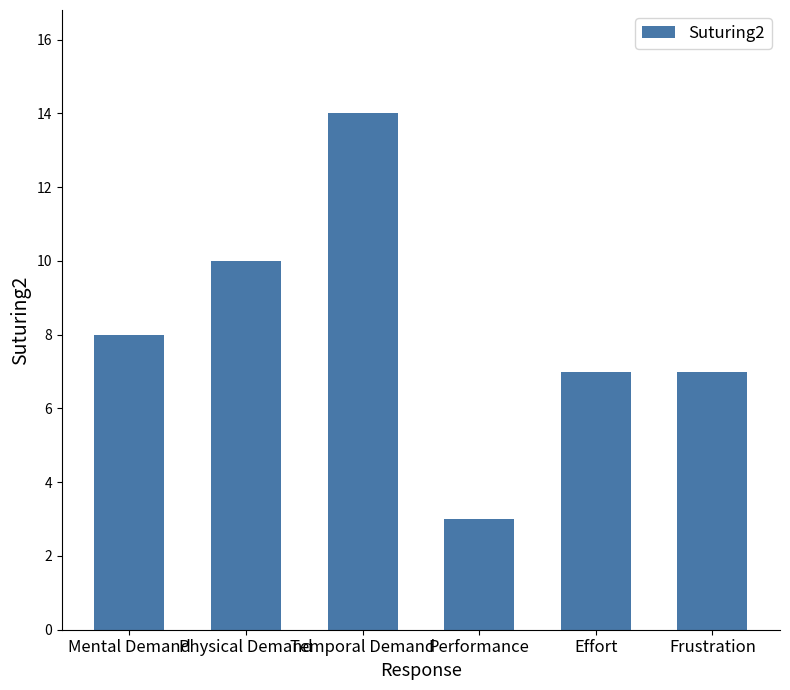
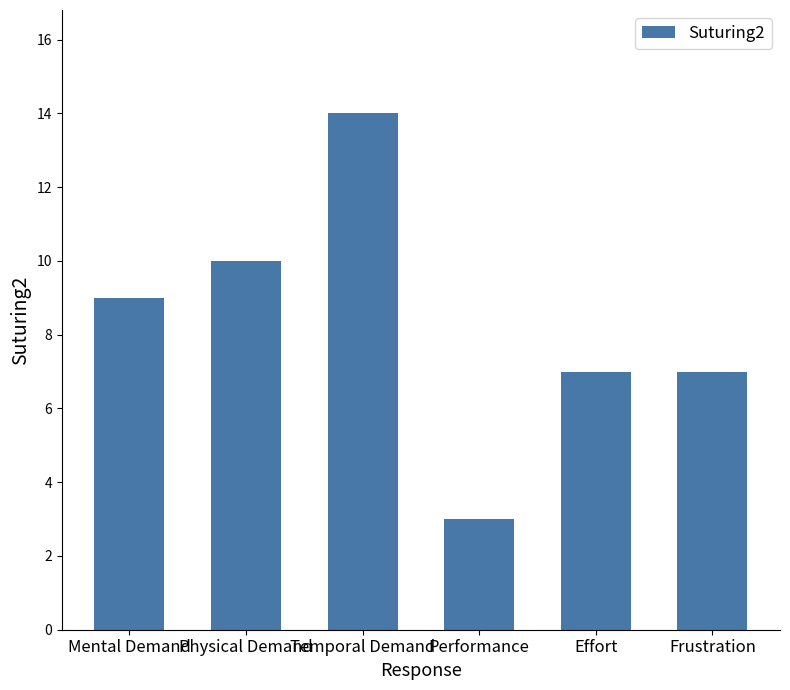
  {
-   "Mental Demand": 8,
+   "Mental Demand": 9,
    "Performance": 3,
    "Effort": 7,
    "Frustration": 7
  }
